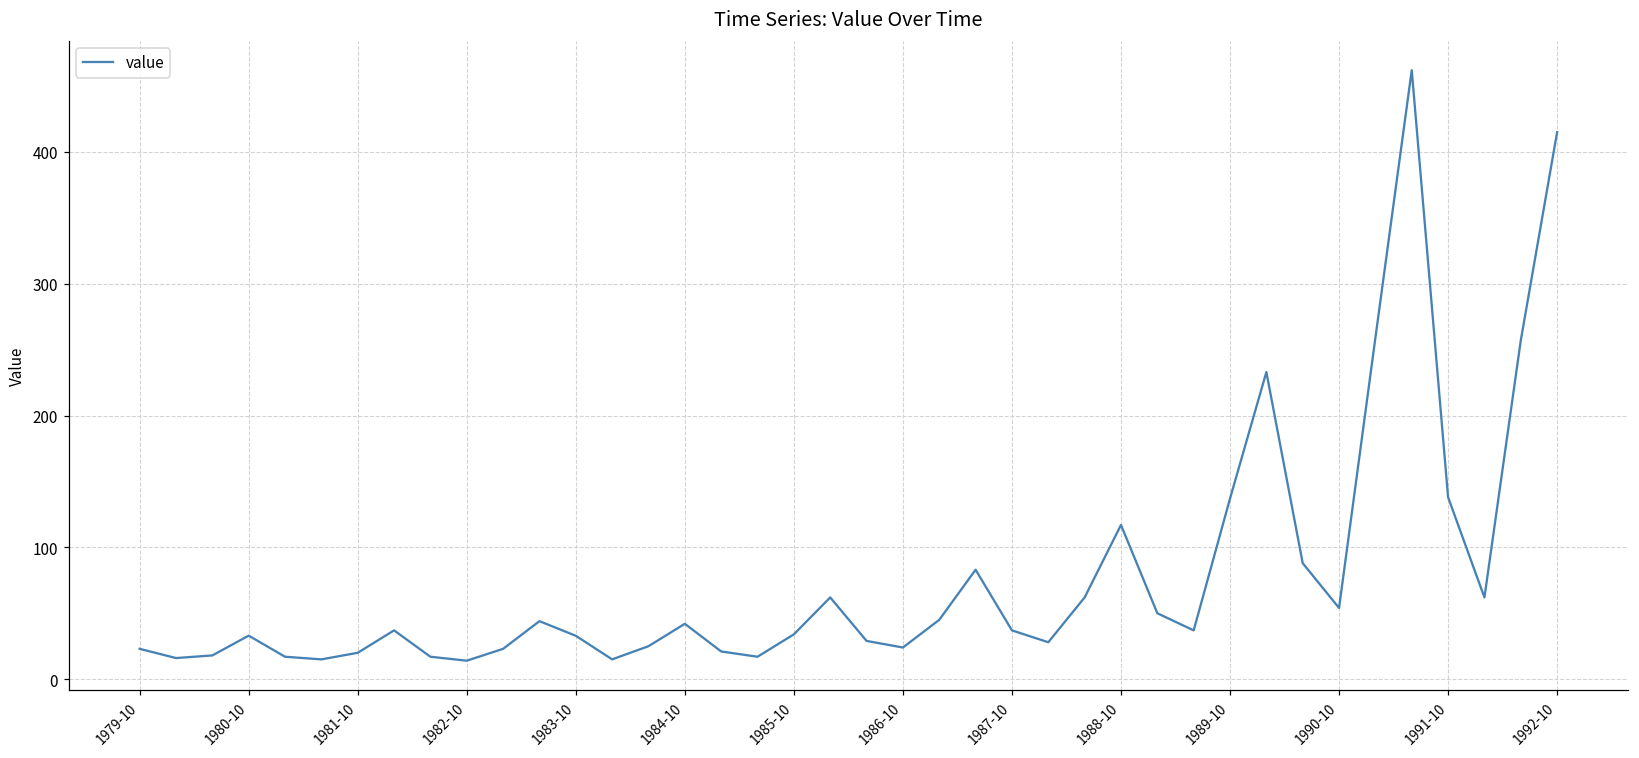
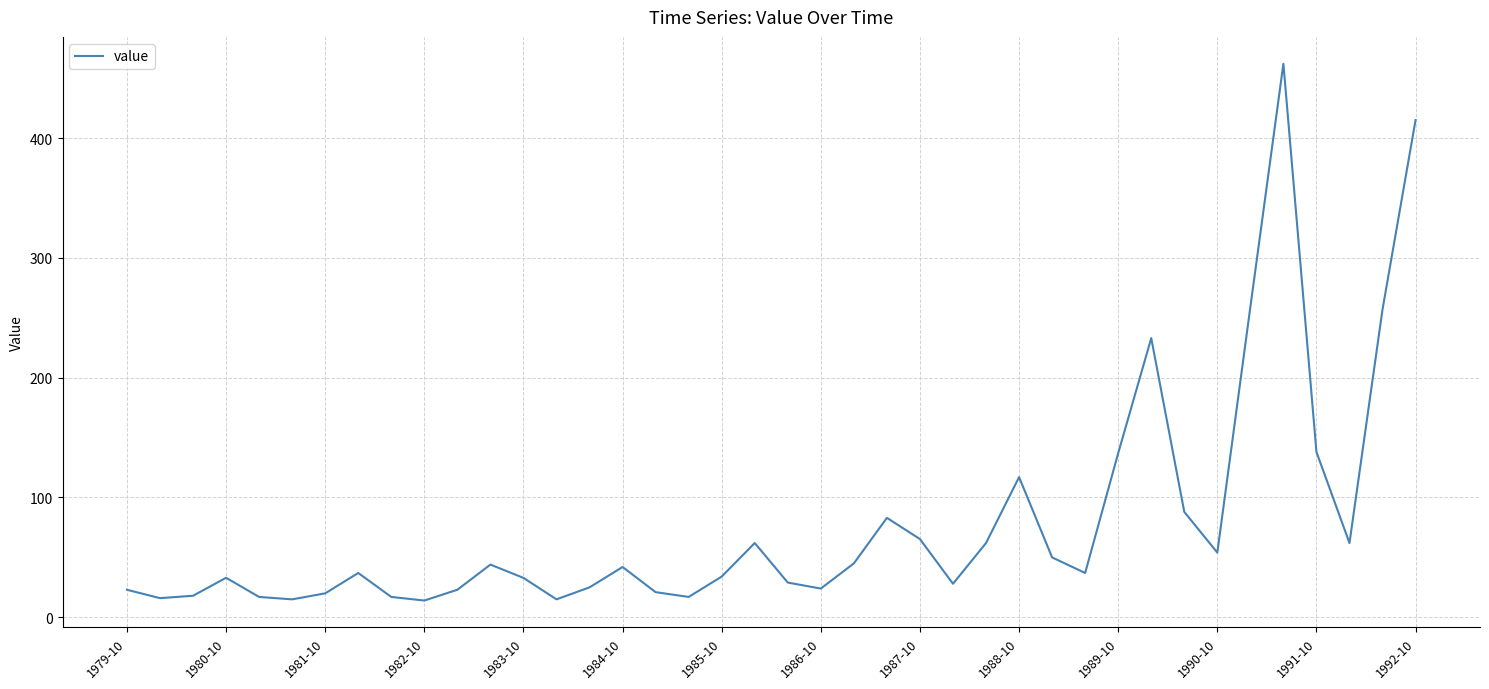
  {
    "1979-10": 23,
    "1980-10": 33,
    "1981-10": 20,
    "1982-10": 14,
    "1983-10": 33,
    "1984-10": 42,
    "1985-10": 34,
    "1986-10": 24,
-   "1987-10": 37,
+   "1987-10": 65,
    "1988-10": 117,
    "1989-10": 137,
    "1990-10": 54,
    "1991-10": 138,
    "1992-10": 415
  }
